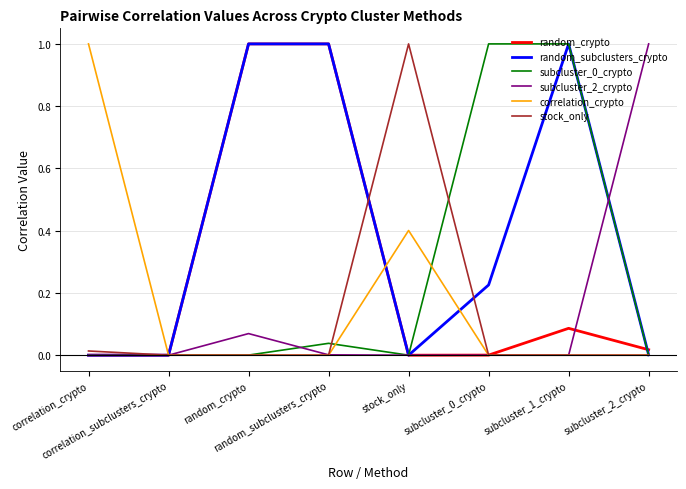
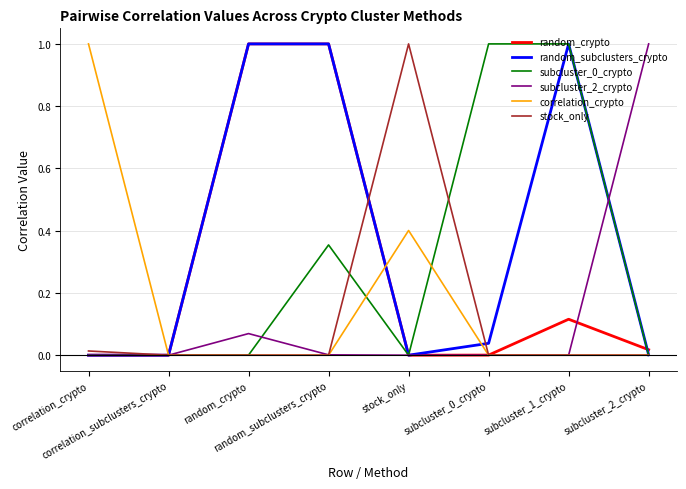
  {
    "random_crypto": {
-     "subcluster_1_crypto": 0.09,
+     "subcluster_1_crypto": 0.12,
      "subcluster_2_crypto": 0.02
    },
    "random_subclusters_crypto": {
-     "subcluster_0_crypto": 0.23
+     "subcluster_0_crypto": 0.04
    },
    "subcluster_0_crypto": {
-     "random_subclusters_crypto": 0.04,
+     "random_subclusters_crypto": 0.35,
      "subcluster_0_crypto": 1.00
    },
    "subcluster_2_crypto": {
      "random_crypto": 0.07,
      "subcluster_2_crypto": 1.00
    },
    "correlation_crypto": {
      "correlation_crypto": 1.00,
      "stock_only": 0.40
    },
    "stock_only": {
      "correlation_crypto": 0.01,
      "stock_only": 1.00
    }
  }
